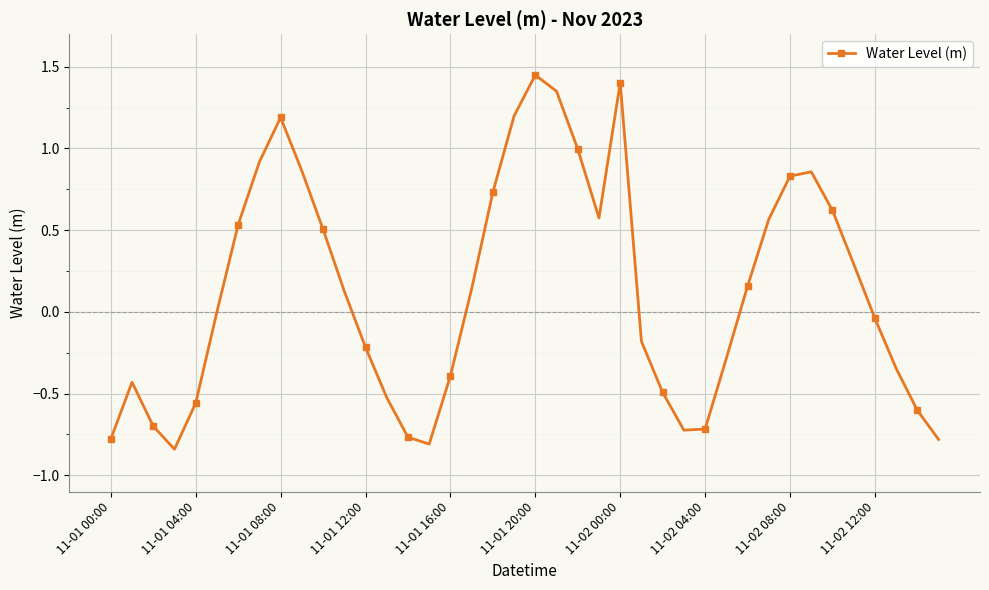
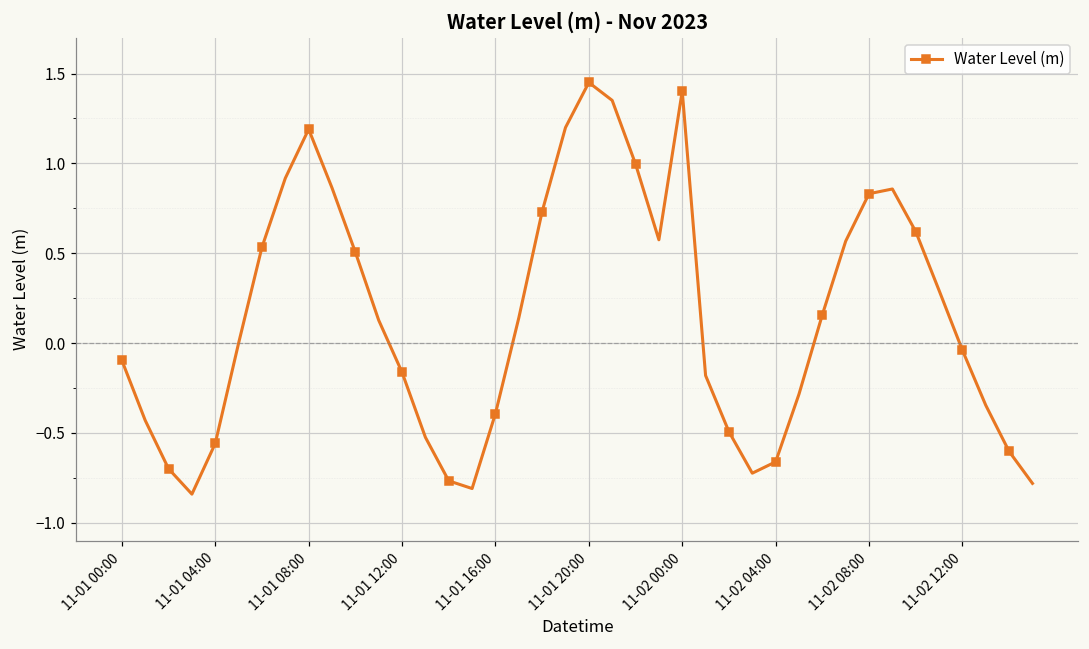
  {
-   "11-01 00:00": -0.78,
+   "11-01 00:00": -0.10,
    "11-01 04:00": -0.56,
    "11-01 08:00": 1.19,
-   "11-01 12:00": -0.22,
+   "11-01 12:00": -0.16,
    "11-01 16:00": -0.39,
    "11-01 20:00": 1.45,
    "11-02 00:00": 1.40,
-   "11-02 04:00": -0.72,
+   "11-02 04:00": -0.66,
    "11-02 08:00": 0.83,
    "11-02 12:00": -0.04
  }
